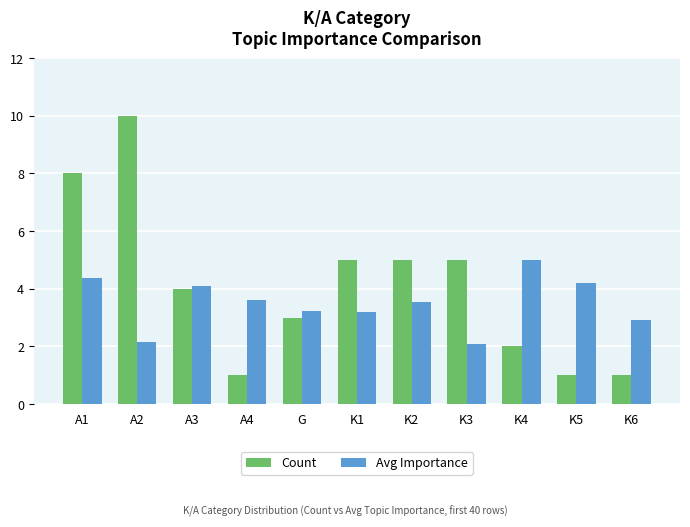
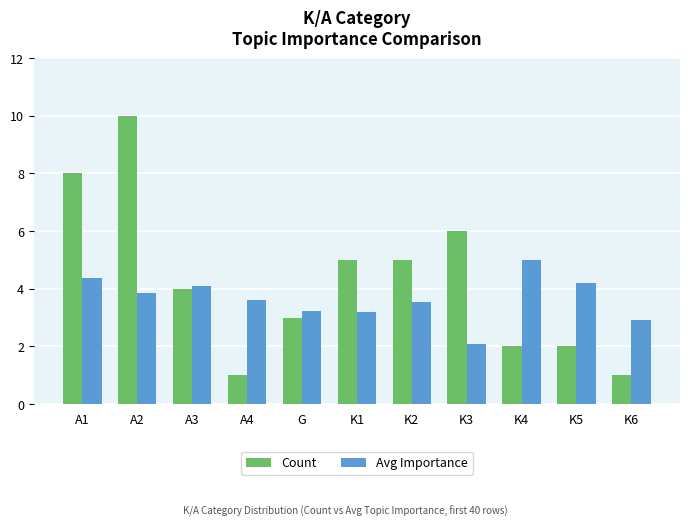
  {
    "Count": {
      "A1": 8,
      "A2": 10,
      "A3": 4,
      "A4": 1,
      "G": 3,
      "K1": 5,
      "K2": 5,
-     "K3": 5,
+     "K3": 6,
      "K4": 2,
-     "K5": 1,
+     "K5": 2,
      "K6": 1
    },
    "Avg Importance": {
      "A1": 4.4,
-     "A2": 2.1,
+     "A2": 3.9,
      "A3": 4.1,
      "A4": 3.6,
      "G": 3.2,
      "K1": 3.2,
      "K2": 3.5,
      "K3": 2.1,
      "K4": 5.0,
      "K5": 4.2,
      "K6": 2.9
    }
  }
